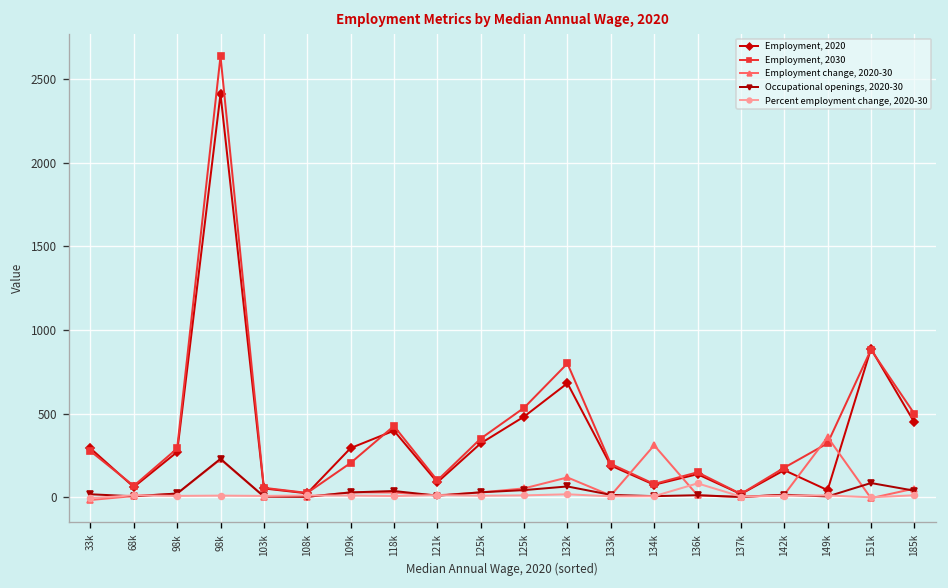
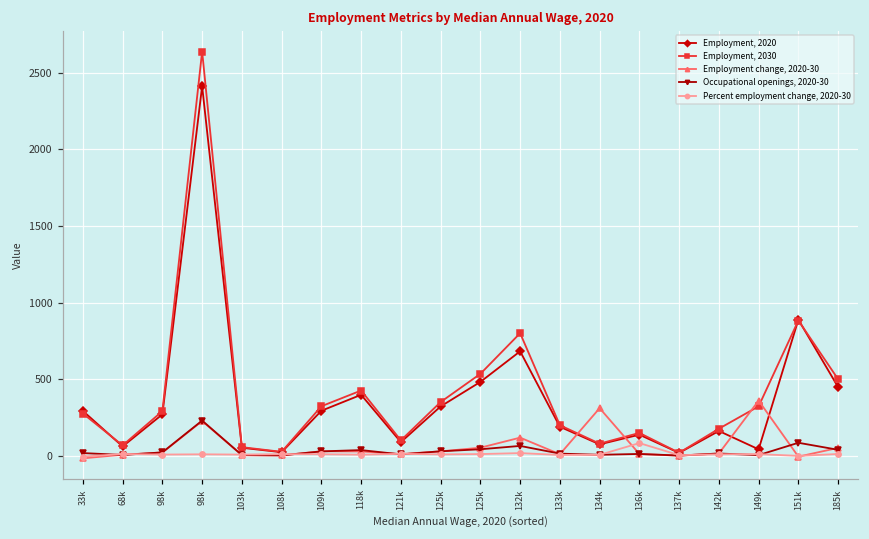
  {
    "Employment, 2030": {
-     "109k": 200,
+     "109k": 320,
      "118k": 430,
      "132k": 800,
      "149k": 320,
      "185k": 500
    },
    "Employment change, 2020-30": {
      "132k": 120,
      "134k": 310,
      "149k": 360
    },
    "Percent employment change, 2020-30": {
      "118k": 10,
      "132k": 20,
      "136k": 80,
      "185k": 10
    }
  }
